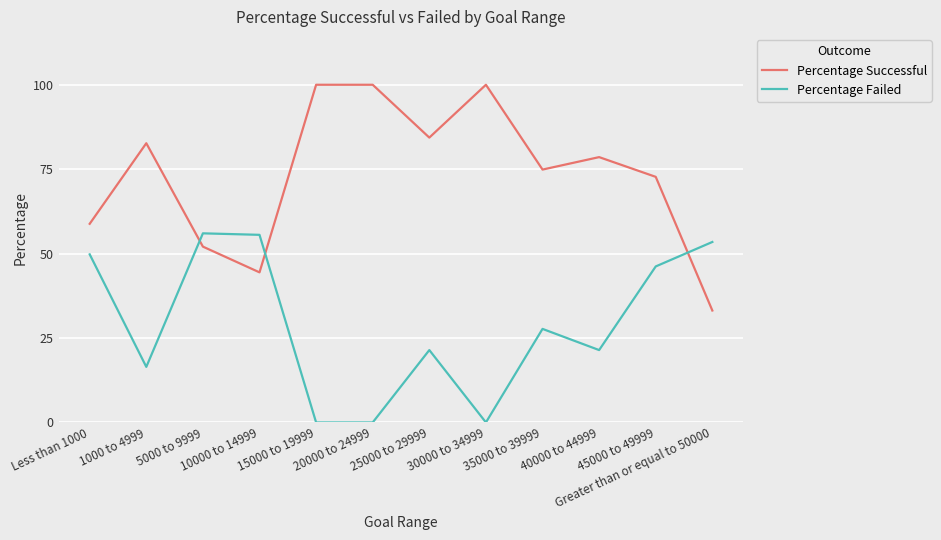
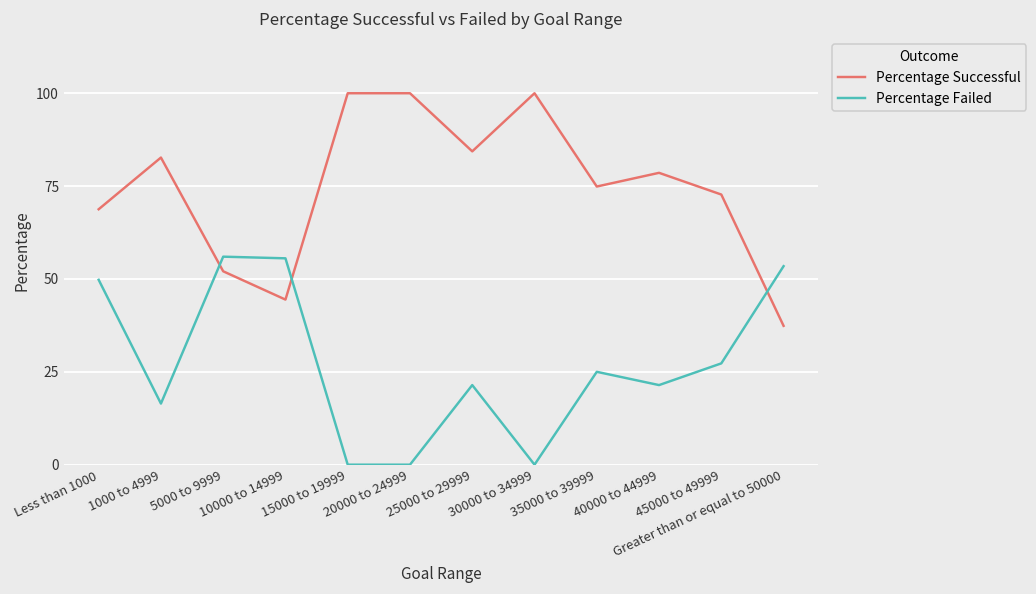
  {
    "Percentage Successful": {
-     "Less than 1000": 59,
+     "Less than 1000": 69,
      "1000 to 4999": 83,
      "5000 to 9999": 52,
      "10000 to 14999": 44,
      "15000 to 19999": 100,
      "20000 to 24999": 100,
      "25000 to 29999": 84,
      "30000 to 34999": 100,
      "35000 to 39999": 75,
      "40000 to 44999": 79,
      "45000 to 49999": 73,
-     "Greater than or equal to 50000": 33
+     "Greater than or equal to 50000": 37
    },
    "Percentage Failed": {
      "Less than 1000": 50,
      "1000 to 4999": 16,
      "5000 to 9999": 56,
      "10000 to 14999": 56,
      "15000 to 19999": 0,
      "20000 to 24999": 0,
      "25000 to 29999": 21,
      "30000 to 34999": 0,
-     "35000 to 39999": 28,
+     "35000 to 39999": 25,
      "40000 to 44999": 21,
-     "45000 to 49999": 46,
+     "45000 to 49999": 27,
      "Greater than or equal to 50000": 53
    }
  }
